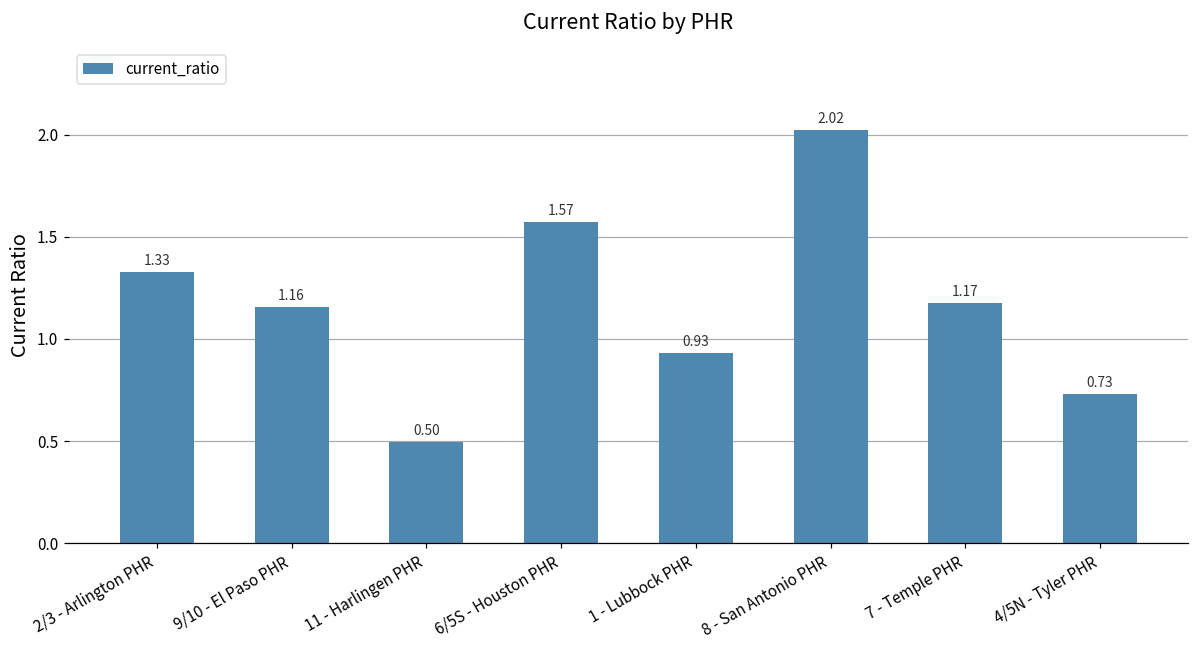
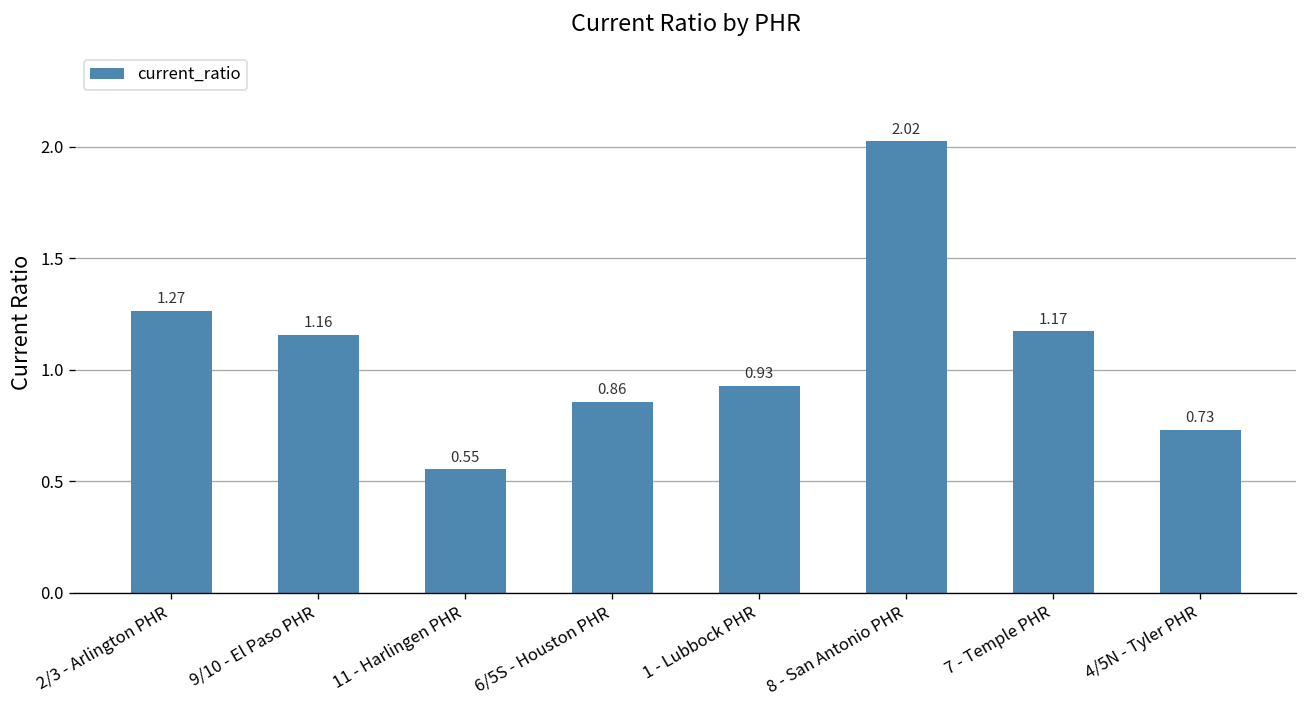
  {
-   "2/3 - Arlington PHR": 1.33,
+   "2/3 - Arlington PHR": 1.27,
    "9/10 - El Paso PHR": 1.16,
-   "11 - Harlingen PHR": 0.50,
-   "6/5S - Houston PHR": 1.57,
+   "11 - Harlingen PHR": 0.55,
+   "6/5S - Houston PHR": 0.86,
    "1 - Lubbock PHR": 0.93,
    "8 - San Antonio PHR": 2.02,
    "7 - Temple PHR": 1.17,
    "4/5N - Tyler PHR": 0.73
  }
